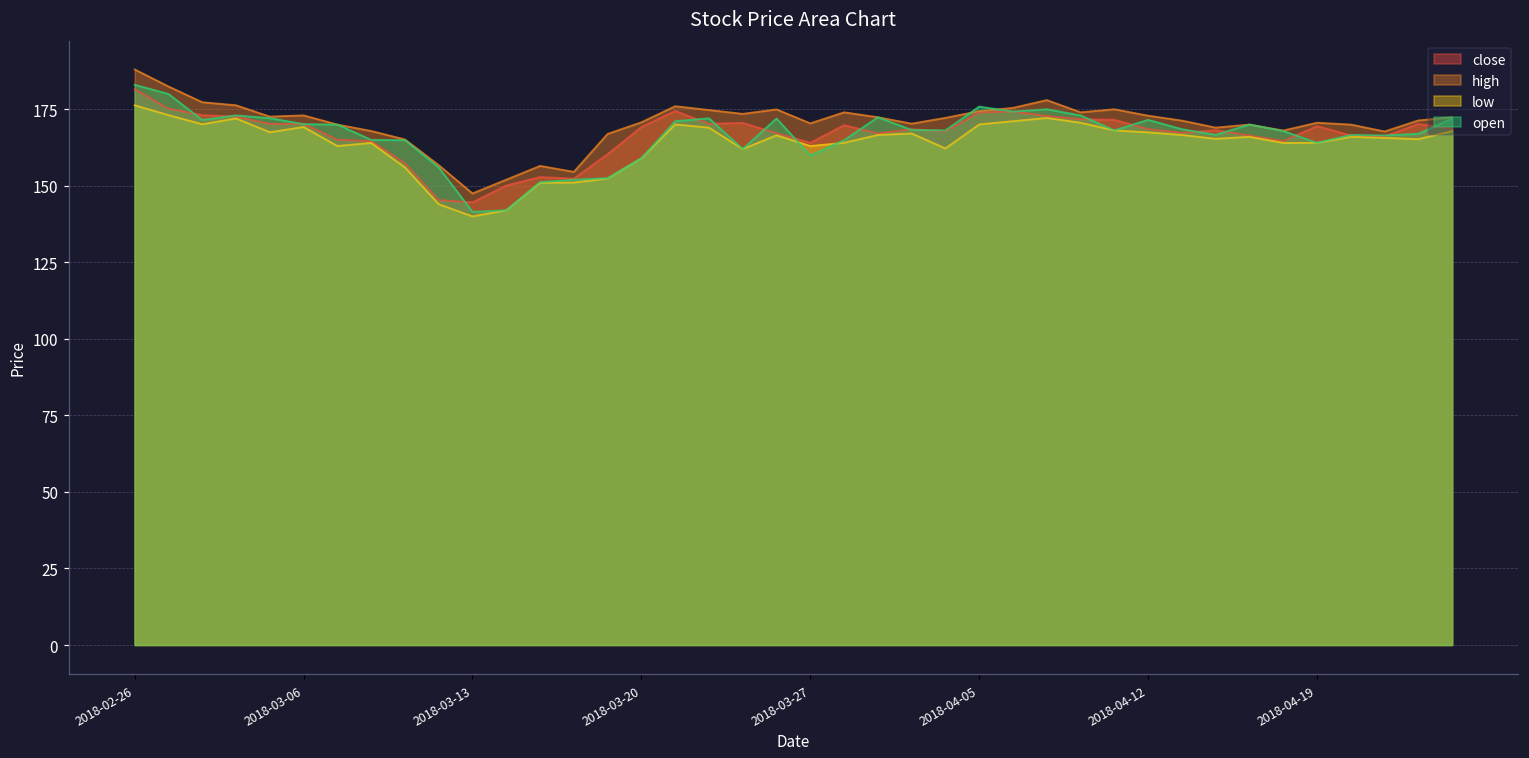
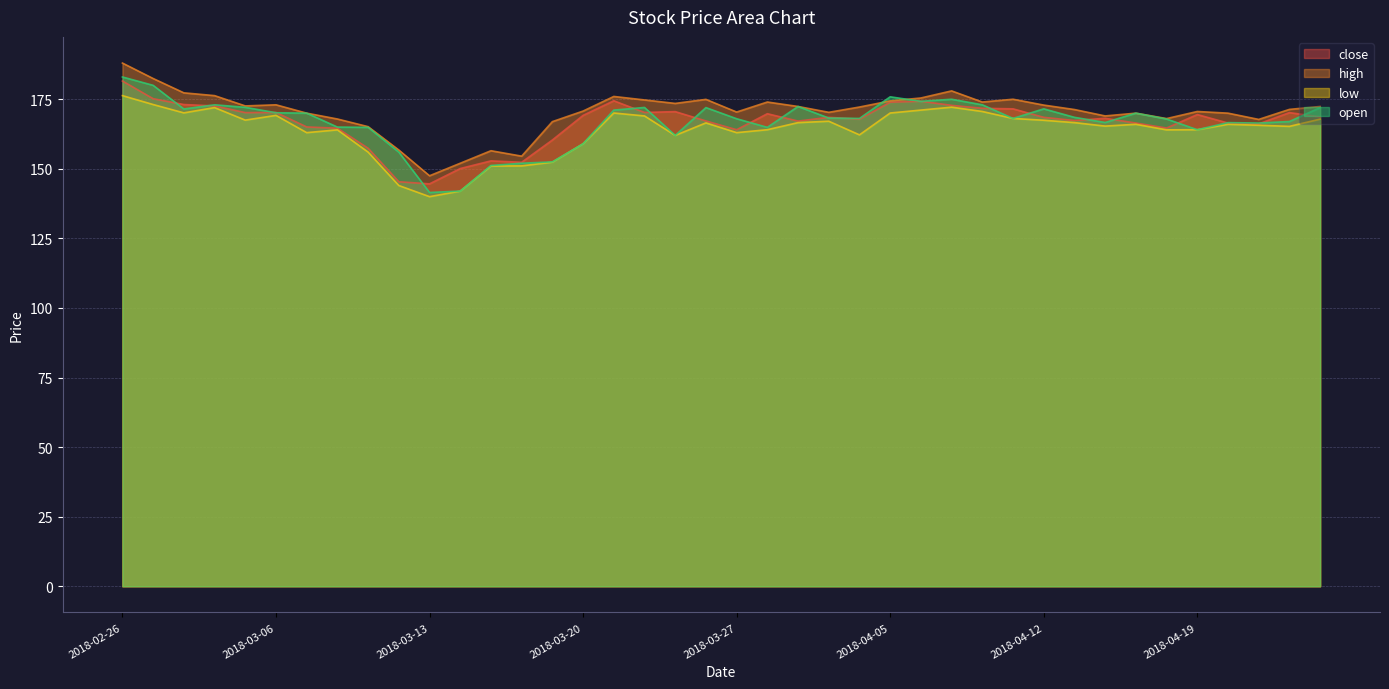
  {
    "open": {
      "2018-02-26": 183,
      "2018-03-13": 142,
-     "2018-03-27": 160,
+     "2018-03-27": 168,
      "2018-04-05": 176,
      "2018-04-12": 172
    }
  }
